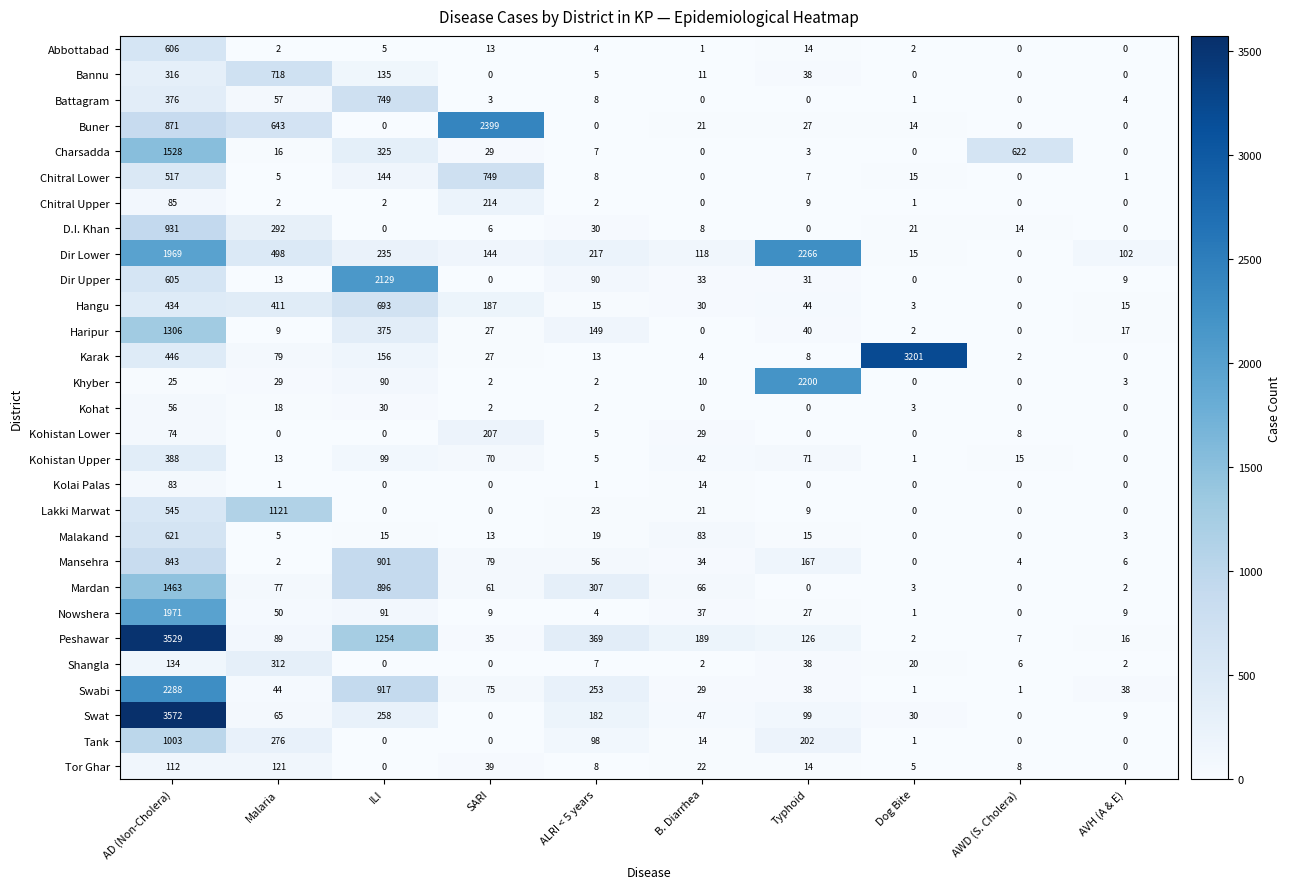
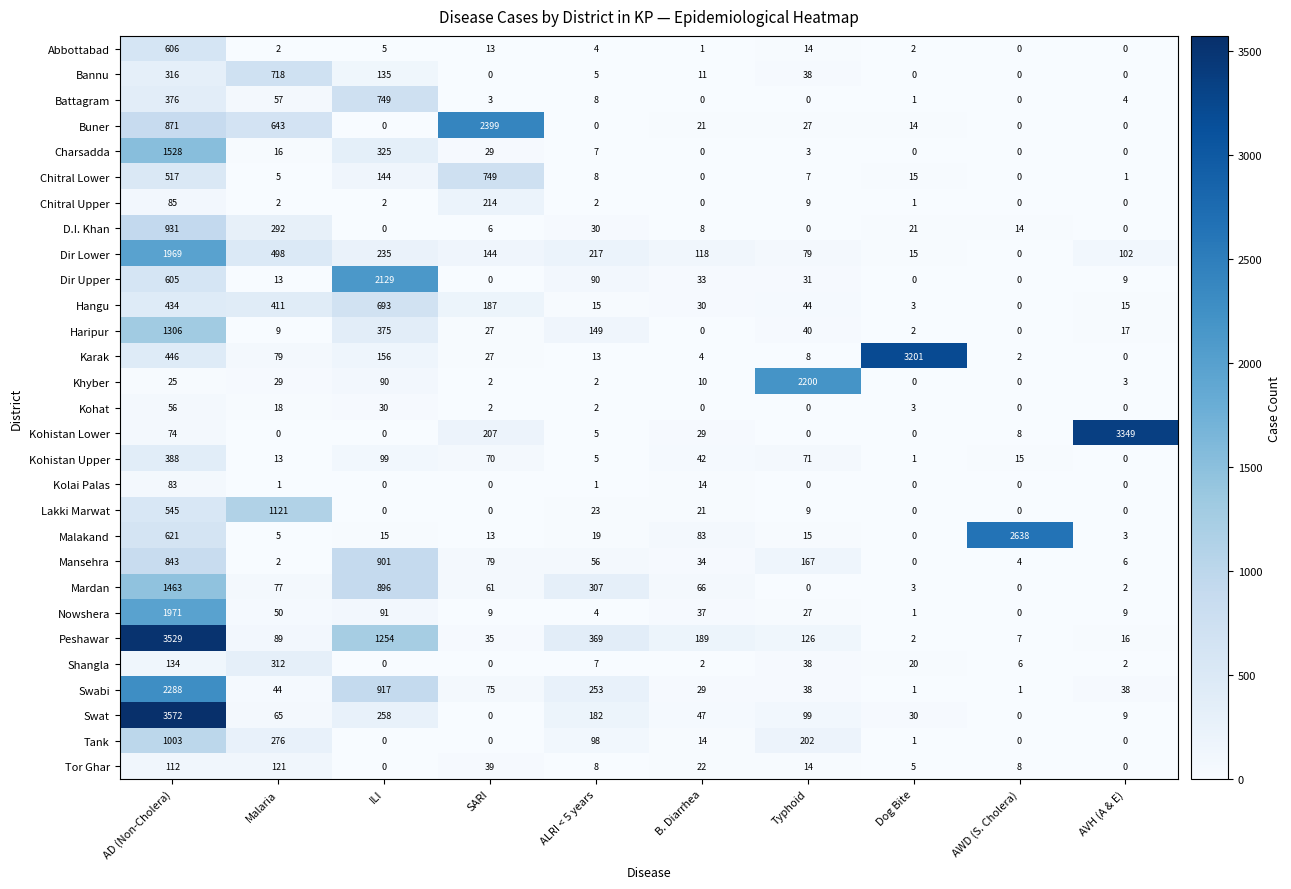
  {
    "Charsadda": {
      "AD (Non-Cholera)": 1528,
      "Malaria": 16,
      "ILI": 325,
      "SARI": 29,
      "ALRI < 5 years": 7,
      "B. Diarrhea": 0,
      "Typhoid": 3,
      "Dog Bite": 0,
-     "AWD (S. Cholera)": 622,
+     "AWD (S. Cholera)": 0,
      "AVH (A & E)": 0
    },
    "Dir Lower": {
      "AD (Non-Cholera)": 1969,
      "Malaria": 498,
      "ILI": 235,
      "SARI": 144,
      "ALRI < 5 years": 217,
      "B. Diarrhea": 118,
-     "Typhoid": 2266,
+     "Typhoid": 79,
      "Dog Bite": 15,
      "AWD (S. Cholera)": 0,
      "AVH (A & E)": 102
    },
    "Kohistan Lower": {
      "AD (Non-Cholera)": 74,
      "Malaria": 0,
      "ILI": 0,
      "SARI": 207,
      "ALRI < 5 years": 5,
      "B. Diarrhea": 29,
      "Typhoid": 0,
      "Dog Bite": 0,
      "AWD (S. Cholera)": 8,
-     "AVH (A & E)": 0
+     "AVH (A & E)": 3349
    },
    "Malakand": {
      "AD (Non-Cholera)": 621,
      "Malaria": 5,
      "ILI": 15,
      "SARI": 13,
      "ALRI < 5 years": 19,
      "B. Diarrhea": 83,
      "Typhoid": 15,
      "Dog Bite": 0,
-     "AWD (S. Cholera)": 0,
+     "AWD (S. Cholera)": 2638,
      "AVH (A & E)": 3
    }
  }
